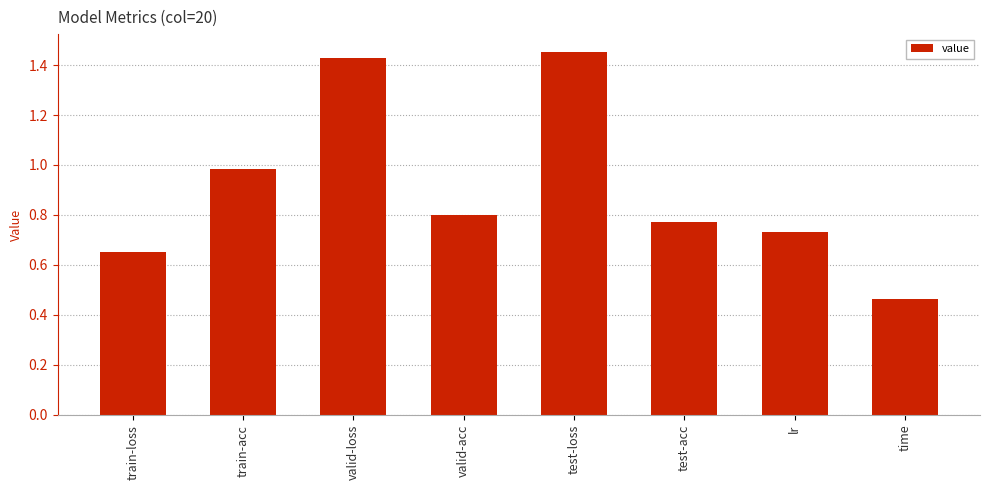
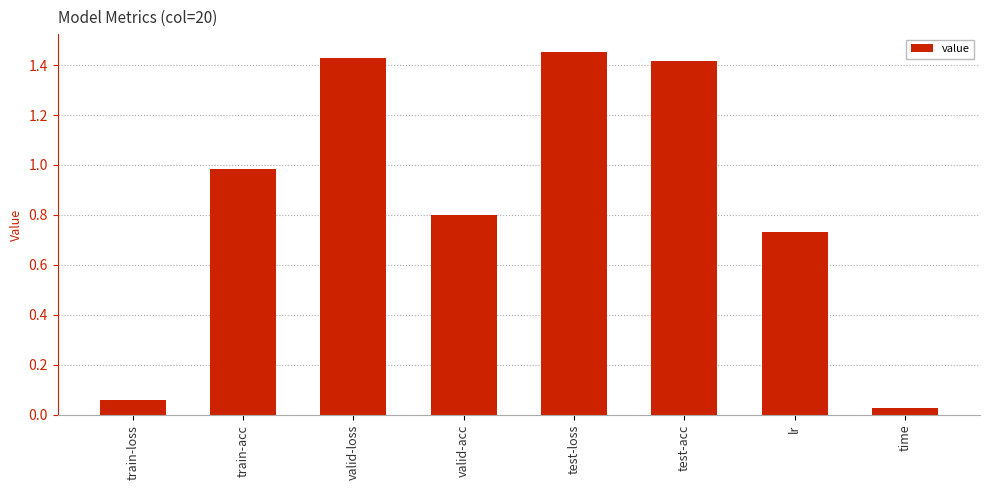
  {
-   "train-loss": 0.65,
+   "train-loss": 0.06,
    "train-acc": 0.98,
    "valid-loss": 1.43,
    "valid-acc": 0.80,
    "test-loss": 1.45,
-   "test-acc": 0.77,
+   "test-acc": 1.42,
    "lr": 0.73,
-   "time": 0.47
+   "time": 0.03
  }
